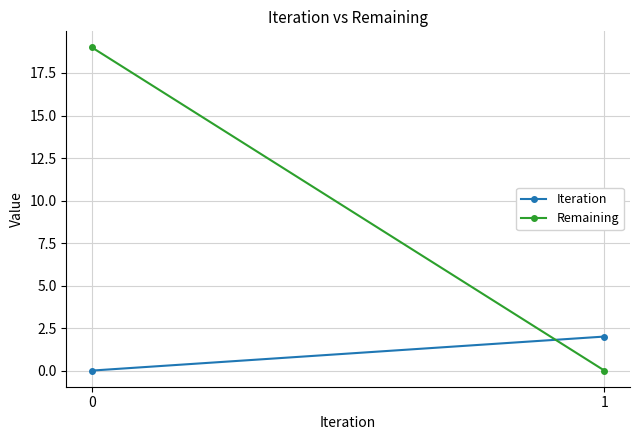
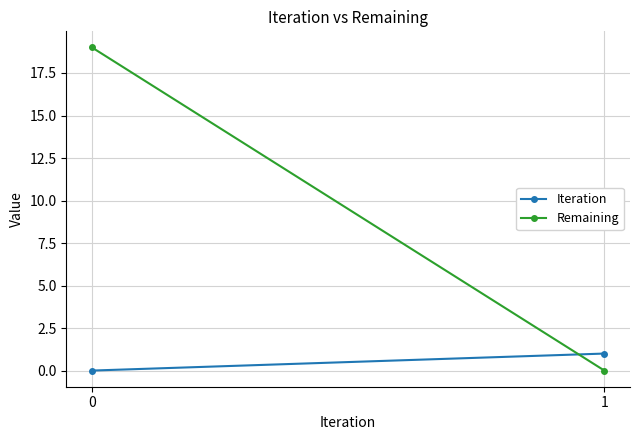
  {
    "Iteration": {
      "0": 0,
-     "1": 2
+     "1": 1
    },
    "Remaining": {
      "0": 19,
      "1": 0
    }
  }
